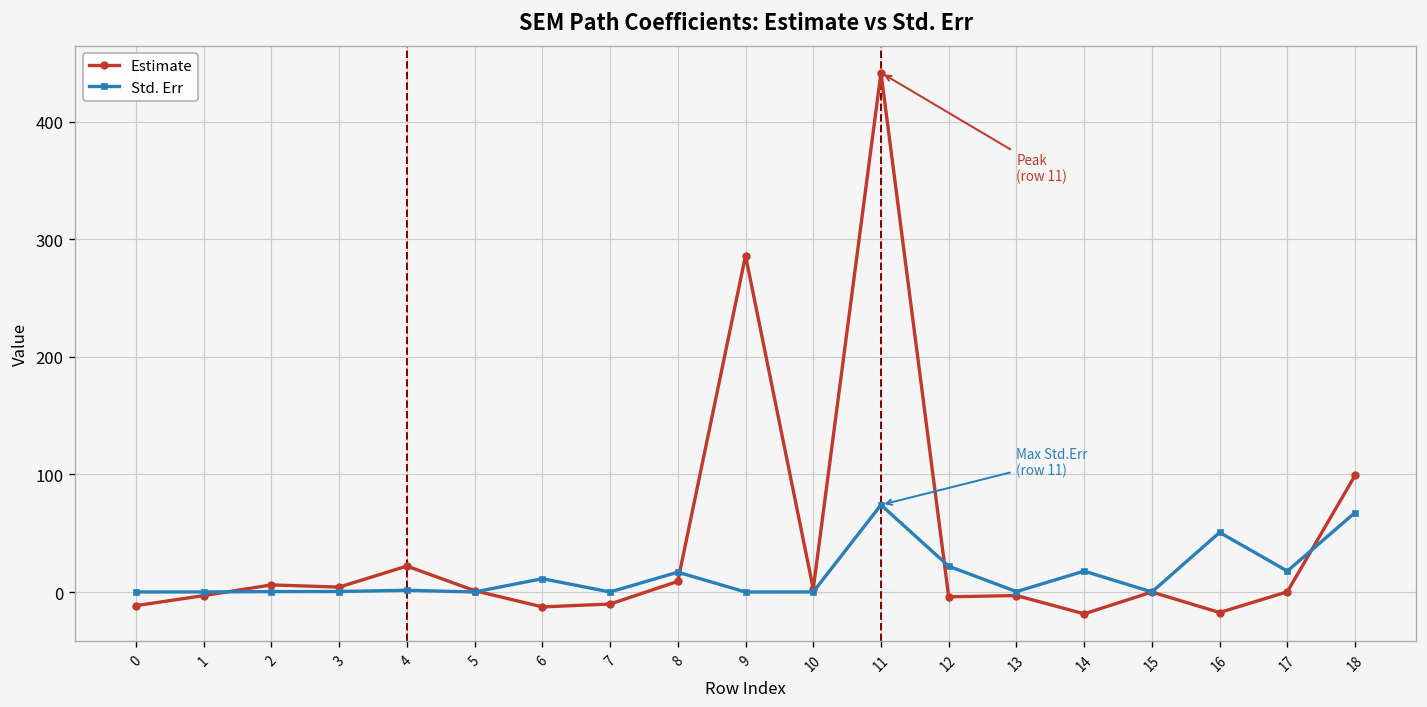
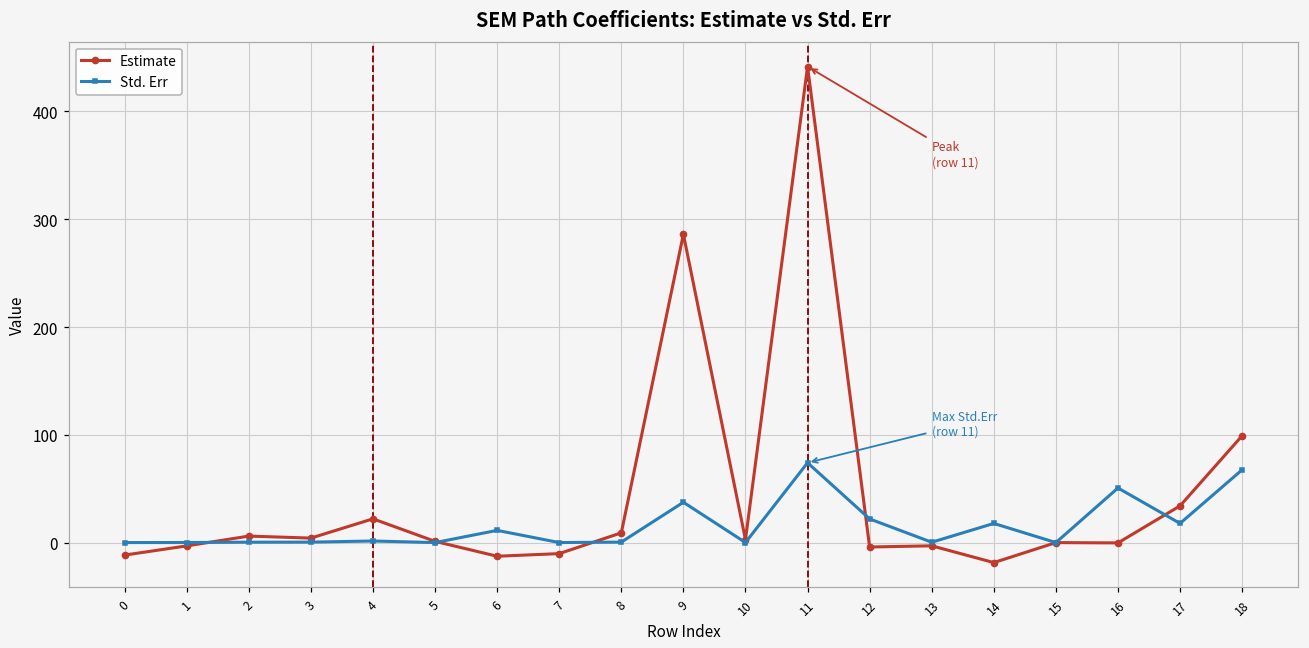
  {
    "Estimate": {
      "0": -10,
      "1": 0,
      "2": 10,
      "3": 0,
      "4": 20,
      "6": -10,
      "7": -10,
      "8": 10,
      "9": 290,
      "10": 0,
      "12": 0,
      "13": 0,
      "14": -20,
-     "16": -20,
-     "17": 0,
+     "16": 0,
+     "17": 30,
      "18": 100
    },
    "Std. Err": {
      "0": 0,
      "1": 0,
      "2": 0,
      "3": 0,
      "4": 0,
      "6": 10,
      "7": 0,
-     "8": 20,
-     "9": 0,
+     "8": 0,
+     "9": 40,
      "10": 0,
      "12": 20,
      "13": 0,
      "14": 20,
      "16": 50,
      "17": 20,
      "18": 70
    }
  }
